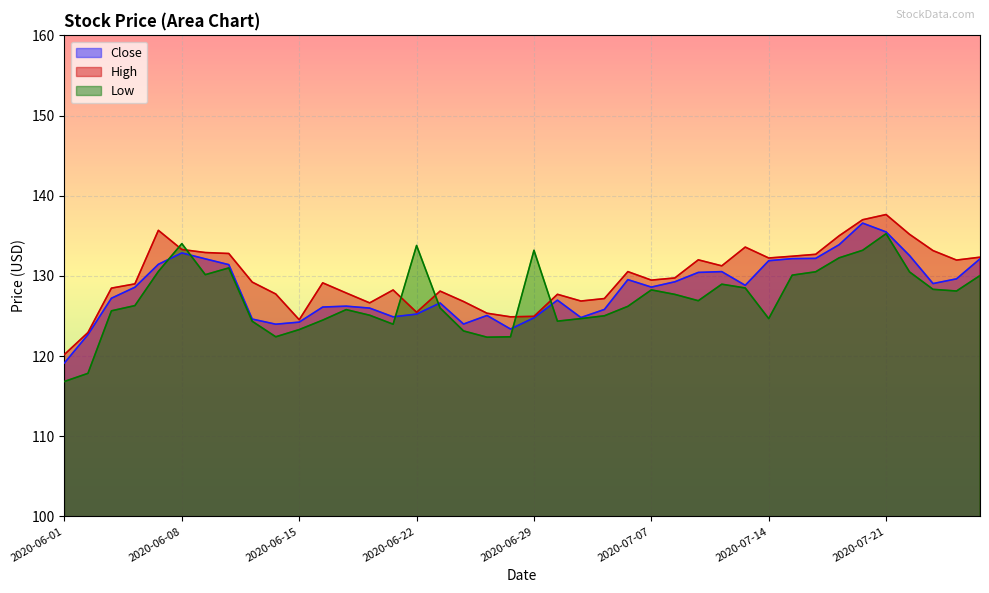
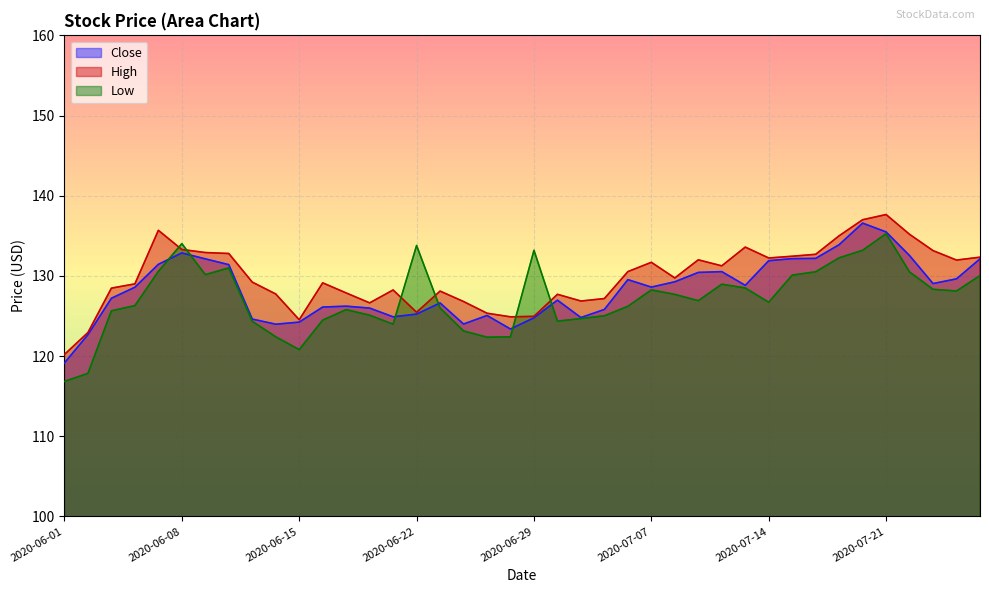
  {
    "Close": {
      "2020-06-01": 119,
      "2020-06-08": 133,
      "2020-07-07": 129,
      "2020-07-14": 132
    },
    "High": {
      "2020-06-01": 120,
      "2020-06-08": 133,
-     "2020-07-07": 129,
+     "2020-07-07": 132,
      "2020-07-14": 132,
      "2020-07-21": 138
    },
    "Low": {
      "2020-06-01": 117,
      "2020-06-08": 134,
-     "2020-06-15": 123,
+     "2020-06-15": 121,
      "2020-06-22": 134,
      "2020-06-29": 133,
      "2020-07-07": 128,
-     "2020-07-14": 125
+     "2020-07-14": 127
    }
  }
